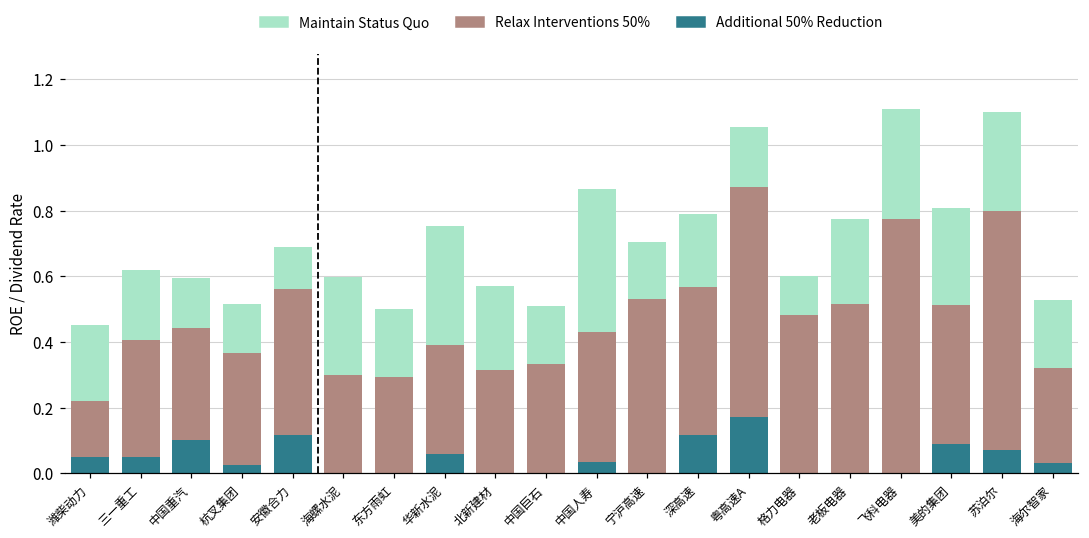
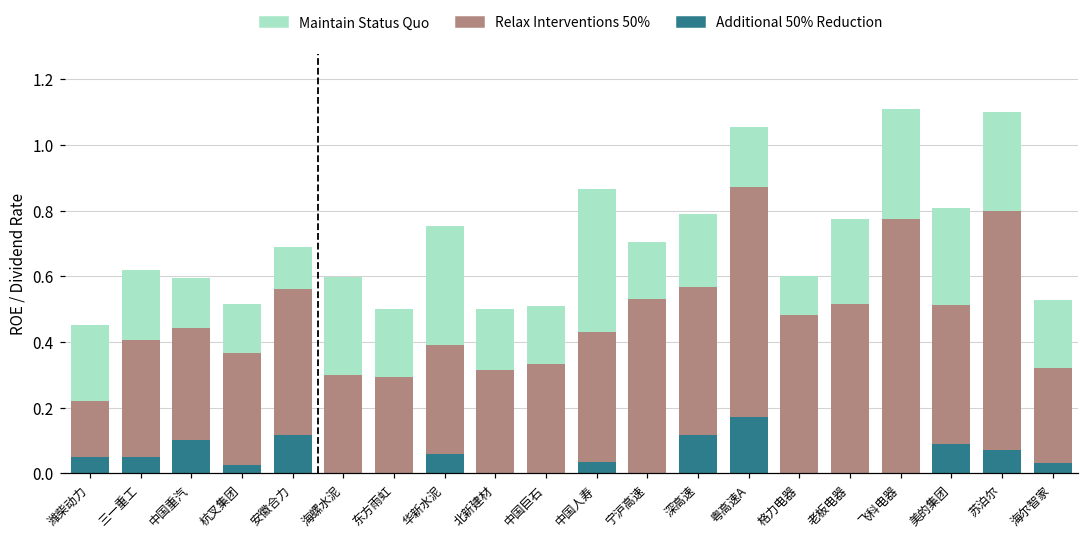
  {
    "Additional 50% Reduction": {
      "潍柴动力": 0.05,
      "三一重工": 0.05,
      "中国重汽": 0.10,
      "杭叉集团": 0.03,
      "安徽合力": 0.12,
      "海螺水泥": 0.00,
      "华新水泥": 0.06,
      "北新建材": 0.00,
      "中国巨石": 0.00,
      "中国人寿": 0.03,
      "宁沪高速": 0.00,
      "深高速": 0.12,
      "粤高速A": 0.17,
      "格力电器": 0.00,
      "老板电器": 0.00,
      "飞科电器": 0.00,
      "美的集团": 0.09,
      "苏泊尔": 0.07,
      "海尔智家": 0.03
    },
    "Relax Interventions 50%": {
      "潍柴动力": 0.17,
      "三一重工": 0.35,
      "中国重汽": 0.34,
      "杭叉集团": 0.34,
      "安徽合力": 0.44,
      "海螺水泥": 0.30,
      "东方雨虹": 0.29,
      "华新水泥": 0.33,
      "北新建材": 0.32,
      "中国巨石": 0.33,
      "中国人寿": 0.40,
      "宁沪高速": 0.53,
      "深高速": 0.45,
      "粤高速A": 0.70,
      "格力电器": 0.48,
      "老板电器": 0.52,
      "飞科电器": 0.77,
      "美的集团": 0.42,
      "苏泊尔": 0.73,
      "海尔智家": 0.29
    },
    "Maintain Status Quo": {
      "潍柴动力": 0.23,
      "三一重工": 0.21,
      "中国重汽": 0.15,
      "杭叉集团": 0.15,
      "安徽合力": 0.13,
      "海螺水泥": 0.30,
      "东方雨虹": 0.21,
      "华新水泥": 0.36,
-     "北新建材": 0.25,
+     "北新建材": 0.18,
      "中国巨石": 0.18,
      "中国人寿": 0.43,
      "宁沪高速": 0.18,
      "深高速": 0.22,
      "粤高速A": 0.18,
      "格力电器": 0.12,
      "老板电器": 0.26,
      "飞科电器": 0.34,
      "美的集团": 0.30,
      "苏泊尔": 0.30,
      "海尔智家": 0.21
    }
  }
